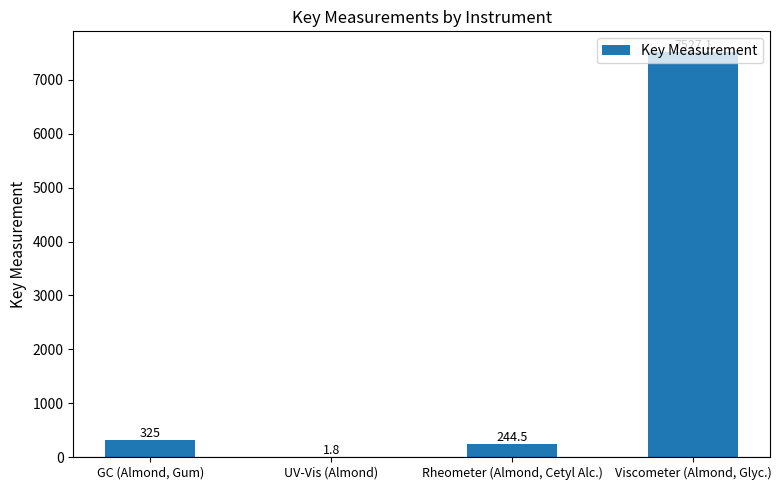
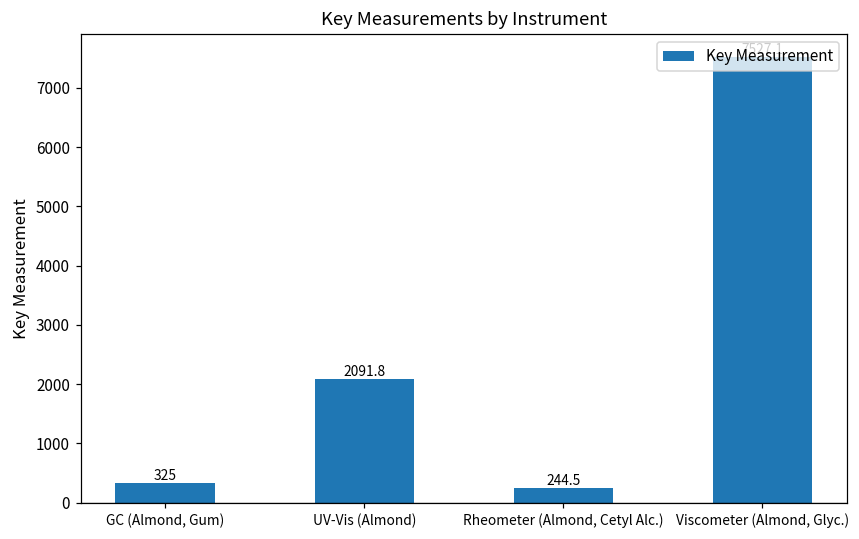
  {
    "GC (Almond, Gum)": 325,
-   "UV-Vis (Almond)": 1.8,
+   "UV-Vis (Almond)": 2091.8,
    "Rheometer (Almond, Cetyl Alc.)": 244.5
  }
